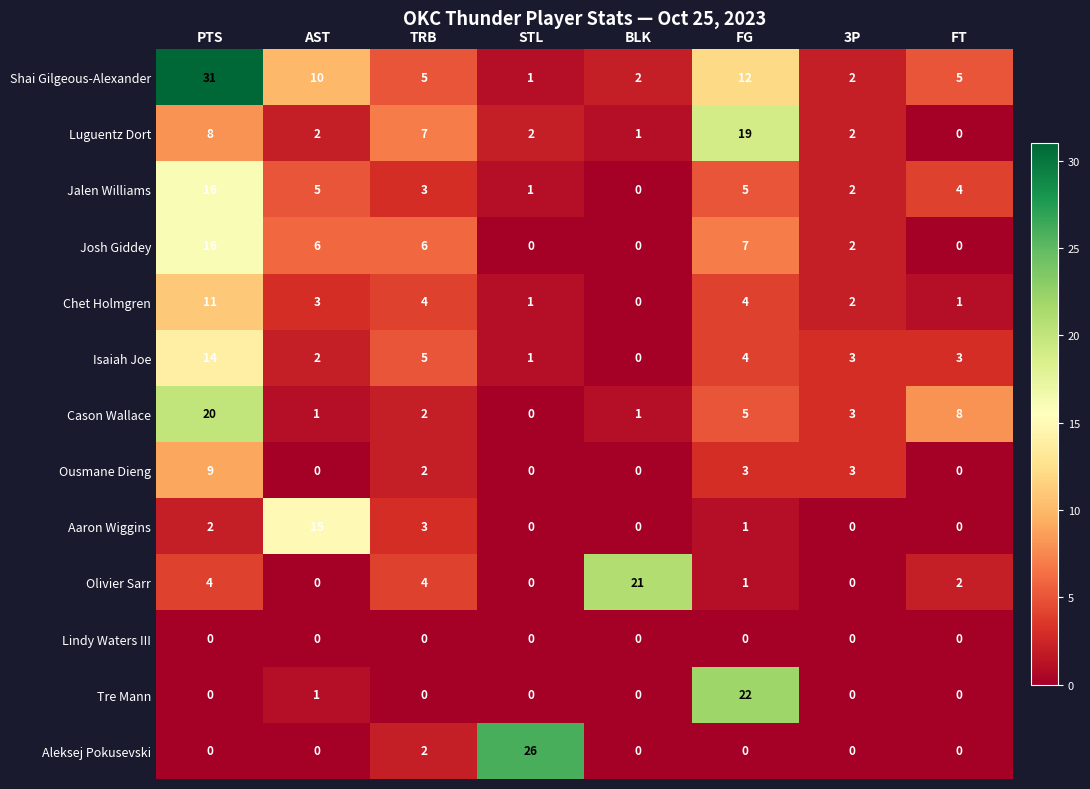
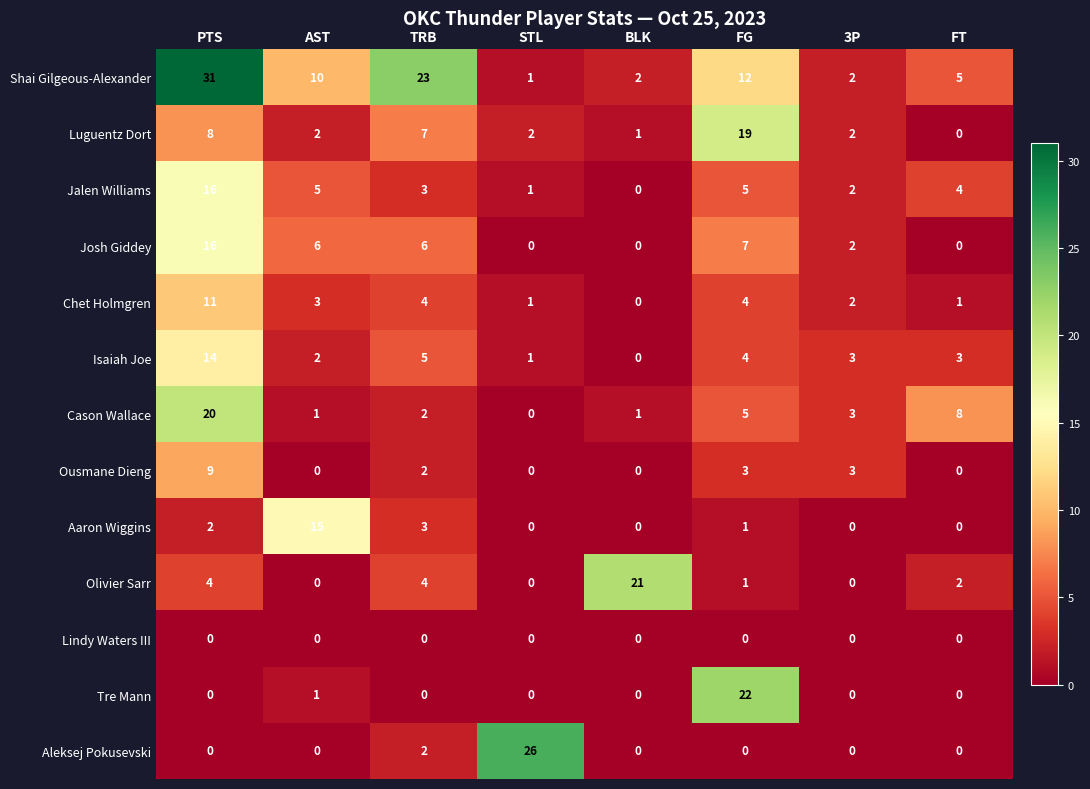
  {
    "Shai Gilgeous-Alexander": {
      "PTS": 31,
      "AST": 10,
-     "TRB": 5,
+     "TRB": 23,
      "STL": 1,
      "BLK": 2,
      "FG": 12,
      "3P": 2,
      "FT": 5
    },
    "Luguentz Dort": {
      "PTS": 8,
      "AST": 2,
      "TRB": 7,
      "STL": 2,
      "BLK": 1,
      "FG": 19,
      "3P": 2,
      "FT": 0
    },
    "Jalen Williams": {
      "PTS": 16,
      "AST": 5,
      "TRB": 3,
      "STL": 1,
      "BLK": 0,
      "FG": 5,
      "3P": 2,
      "FT": 4
    },
    "Josh Giddey": {
      "PTS": 16,
      "AST": 6,
      "TRB": 6,
      "STL": 0,
      "BLK": 0,
      "FG": 7,
      "3P": 2,
      "FT": 0
    },
    "Chet Holmgren": {
      "PTS": 11,
      "AST": 3,
      "TRB": 4,
      "STL": 1,
      "BLK": 0,
      "FG": 4,
      "3P": 2,
      "FT": 1
    },
    "Isaiah Joe": {
      "PTS": 14,
      "AST": 2,
      "TRB": 5,
      "STL": 1,
      "BLK": 0,
      "FG": 4,
      "3P": 3,
      "FT": 3
    },
    "Cason Wallace": {
      "PTS": 20,
      "AST": 1,
      "TRB": 2,
      "STL": 0,
      "BLK": 1,
      "FG": 5,
      "3P": 3,
      "FT": 8
    },
    "Ousmane Dieng": {
      "PTS": 9,
      "AST": 0,
      "TRB": 2,
      "STL": 0,
      "BLK": 0,
      "FG": 3,
      "3P": 3,
      "FT": 0
    },
    "Aaron Wiggins": {
      "PTS": 2,
      "AST": 15,
      "TRB": 3,
      "STL": 0,
      "BLK": 0,
      "FG": 1,
      "3P": 0,
      "FT": 0
    },
    "Olivier Sarr": {
      "PTS": 4,
      "AST": 0,
      "TRB": 4,
      "STL": 0,
      "BLK": 21,
      "FG": 1,
      "3P": 0,
      "FT": 2
    },
    "Lindy Waters III": {
      "PTS": 0,
      "AST": 0,
      "TRB": 0,
      "STL": 0,
      "BLK": 0,
      "FG": 0,
      "3P": 0,
      "FT": 0
    },
    "Tre Mann": {
      "PTS": 0,
      "AST": 1,
      "TRB": 0,
      "STL": 0,
      "BLK": 0,
      "FG": 22,
      "3P": 0,
      "FT": 0
    },
    "Aleksej Pokusevski": {
      "PTS": 0,
      "AST": 0,
      "TRB": 2,
      "STL": 26,
      "BLK": 0,
      "FG": 0,
      "3P": 0,
      "FT": 0
    }
  }
